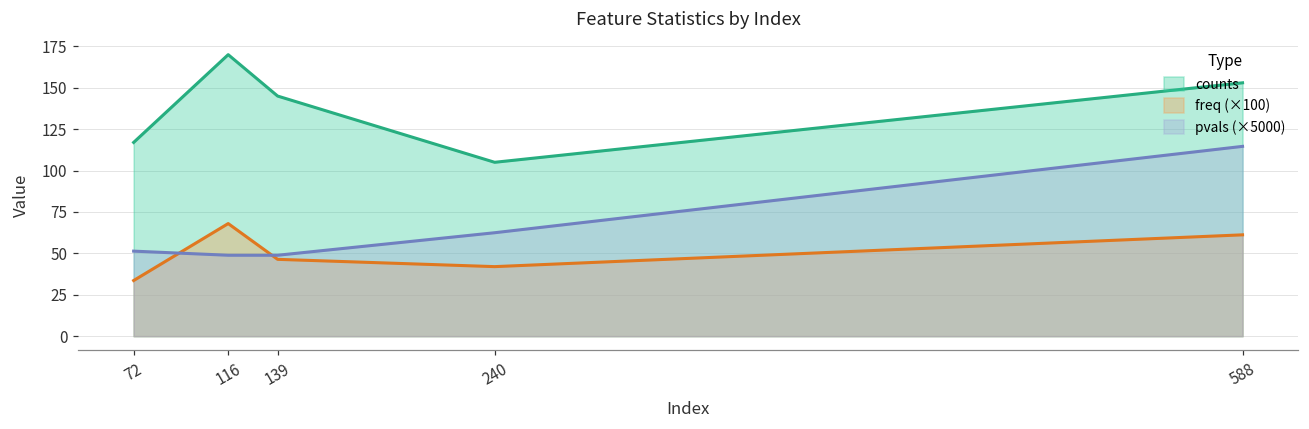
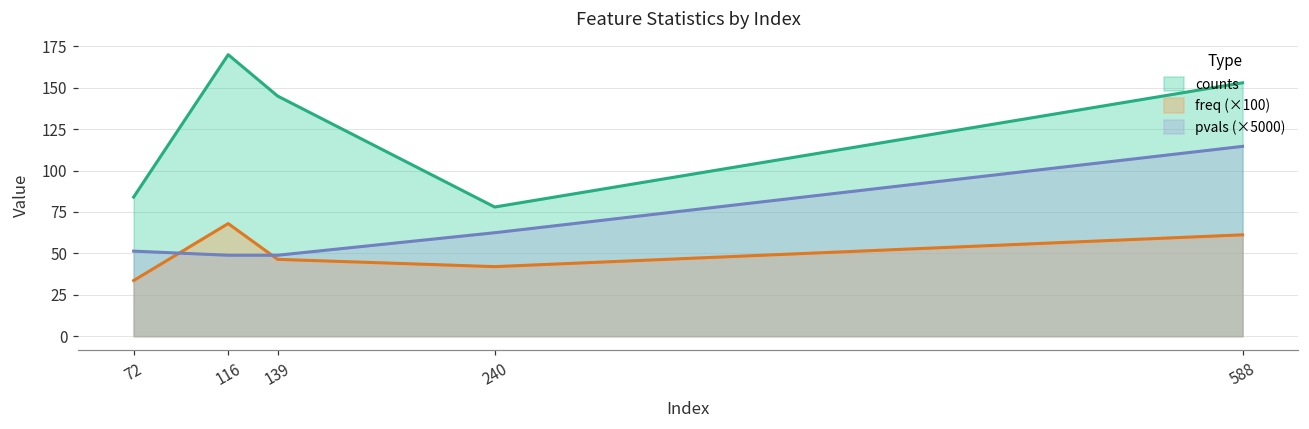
  {
    "counts": {
-     "72": 117,
+     "72": 84,
      "116": 170,
      "139": 145,
-     "240": 105,
+     "240": 78,
      "588": 153
    },
    "freq (×100)": {
      "72": 34,
      "116": 68,
      "139": 46,
      "240": 42,
      "588": 61
    },
    "pvals (×5000)": {
      "72": 51,
      "116": 49,
      "139": 49,
      "240": 62,
      "588": 115
    }
  }
